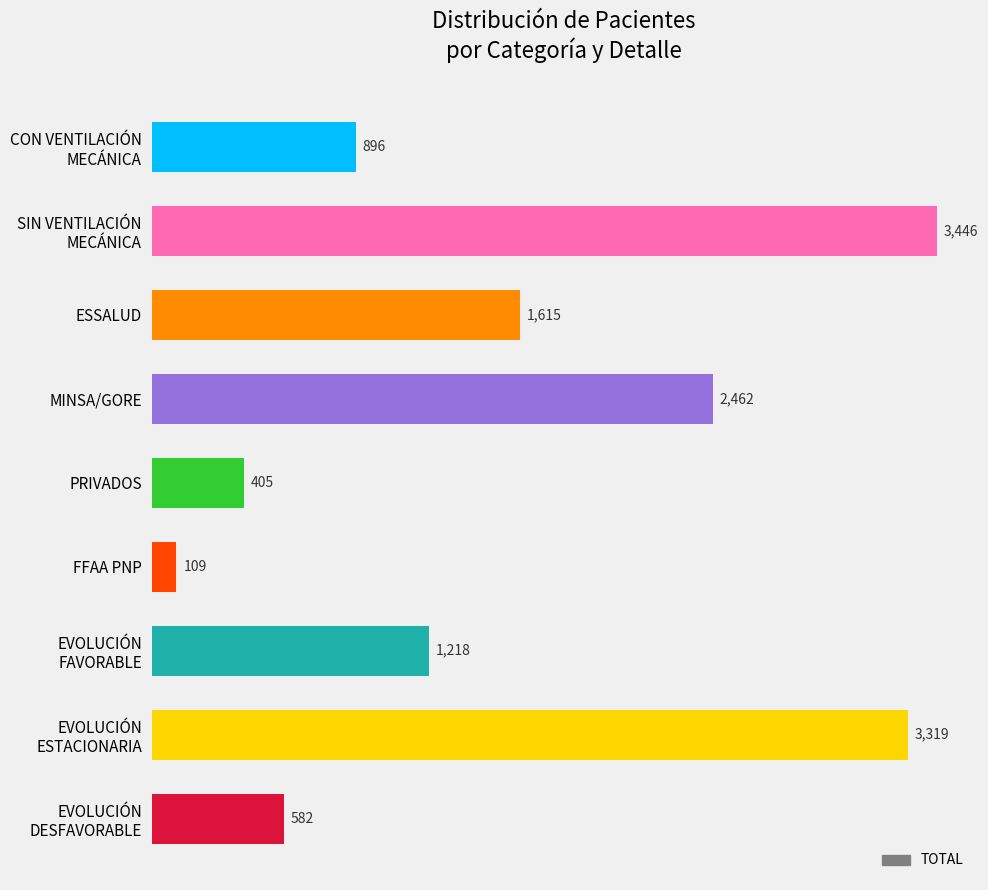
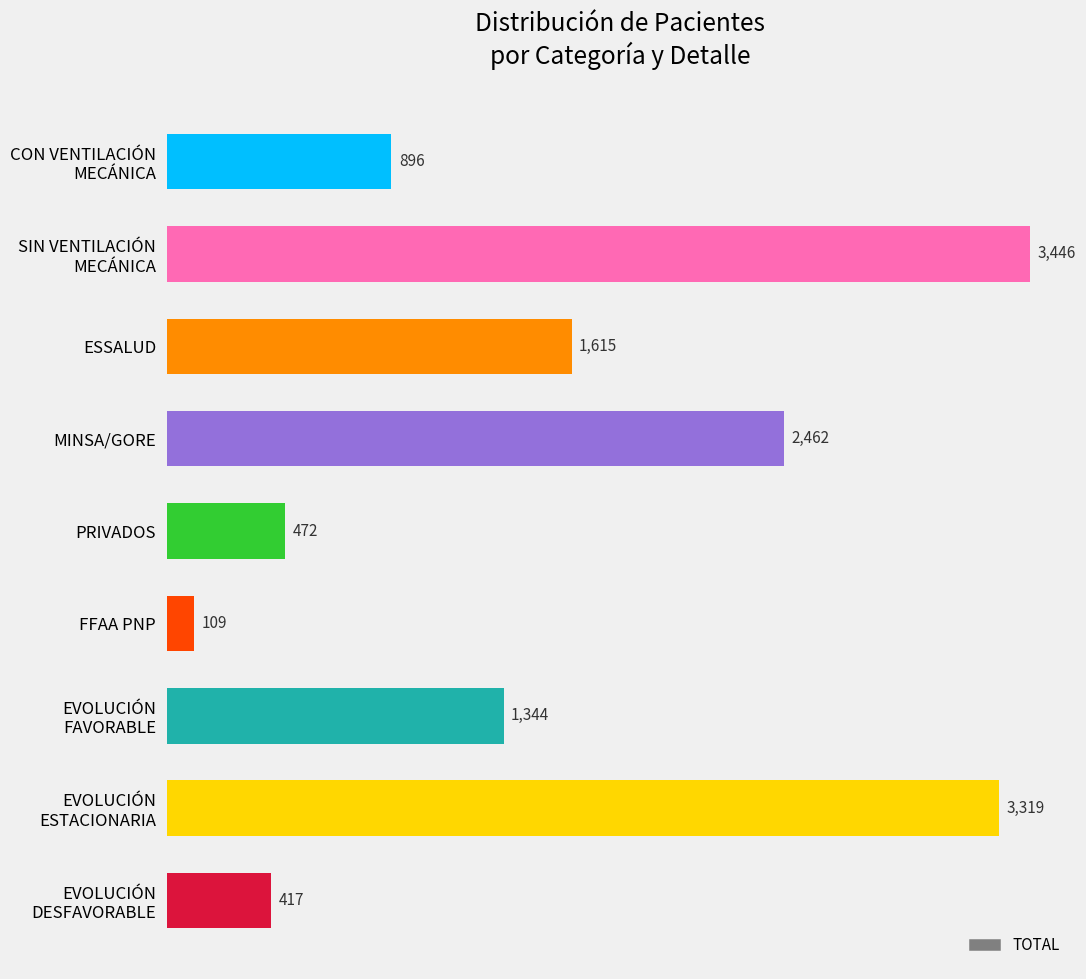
  {
    "CON VENTILACIÓN MECÁNICA": "896",
    "SIN VENTILACIÓN MECÁNICA": "3,446",
    "ESSALUD": "1,615",
    "MINSA/GORE": "2,462",
-   "PRIVADOS": "405",
+   "PRIVADOS": "472",
    "FFAA PNP": "109",
-   "EVOLUCIÓN FAVORABLE": "1,218",
+   "EVOLUCIÓN FAVORABLE": "1,344",
    "EVOLUCIÓN ESTACIONARIA": "3,319",
-   "EVOLUCIÓN DESFAVORABLE": "582"
+   "EVOLUCIÓN DESFAVORABLE": "417"
  }
